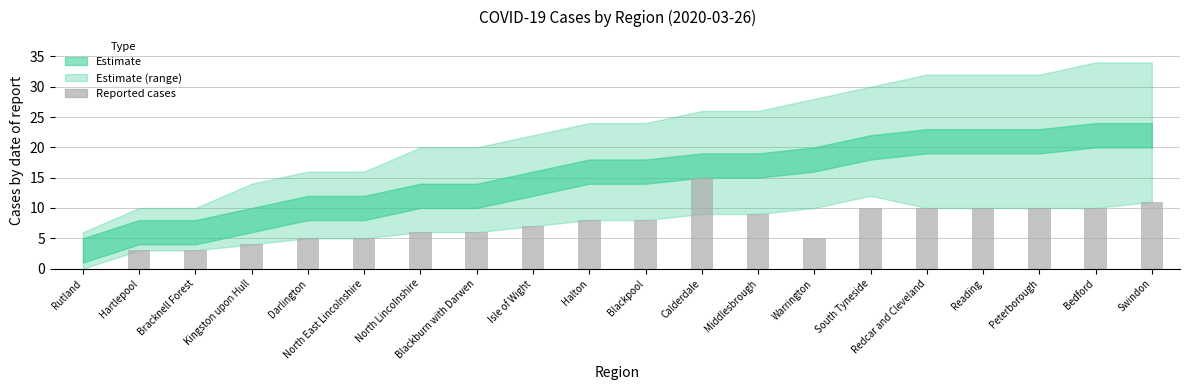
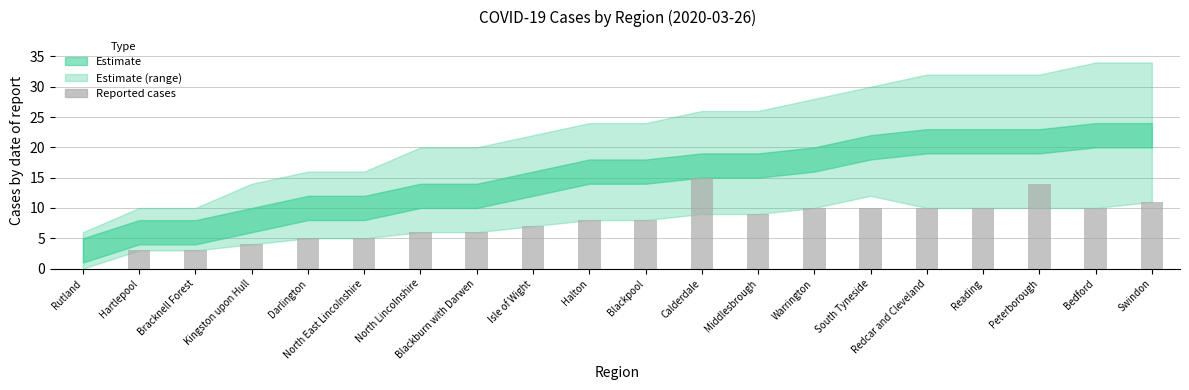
  {
    "Reported cases": {
      "Rutland": 0,
      "Hartlepool": 3,
      "Bracknell Forest": 3,
      "Kingston upon Hull": 4,
      "Darlington": 5,
      "North East Lincolnshire": 5,
      "North Lincolnshire": 6,
      "Blackburn with Darwen": 6,
      "Isle of Wight": 7,
      "Halton": 8,
      "Blackpool": 8,
      "Calderdale": 15,
      "Middlesbrough": 9,
-     "Warrington": 5,
+     "Warrington": 10,
      "South Tyneside": 10,
      "Redcar and Cleveland": 10,
      "Reading": 10,
-     "Peterborough": 10,
+     "Peterborough": 14,
      "Bedford": 10,
      "Swindon": 11
    }
  }
